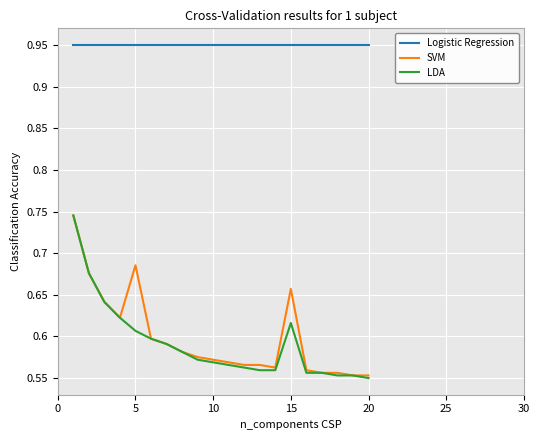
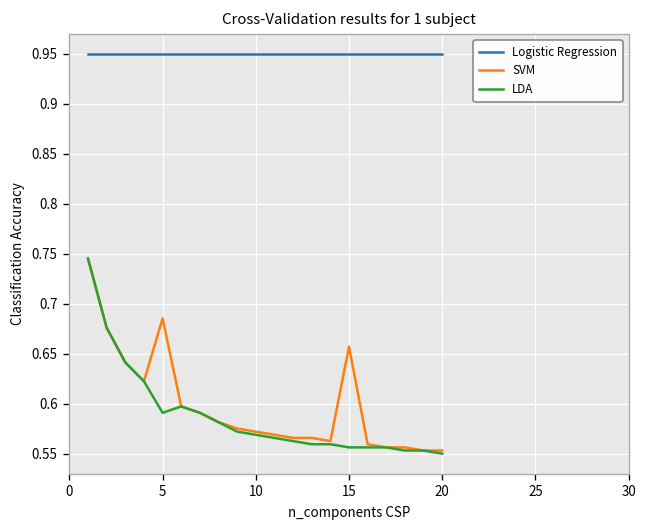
  {
    "Logistic Regression": {
      "5": 0.95,
      "10": 0.95,
      "15": 0.95,
      "20": 0.95
    },
    "SVM": {
      "5": 0.69,
      "10": 0.57,
      "15": 0.66,
      "20": 0.55
    },
    "LDA": {
-     "5": 0.61,
+     "5": 0.59,
      "10": 0.57,
-     "15": 0.62,
+     "15": 0.56,
      "20": 0.55
    }
  }
